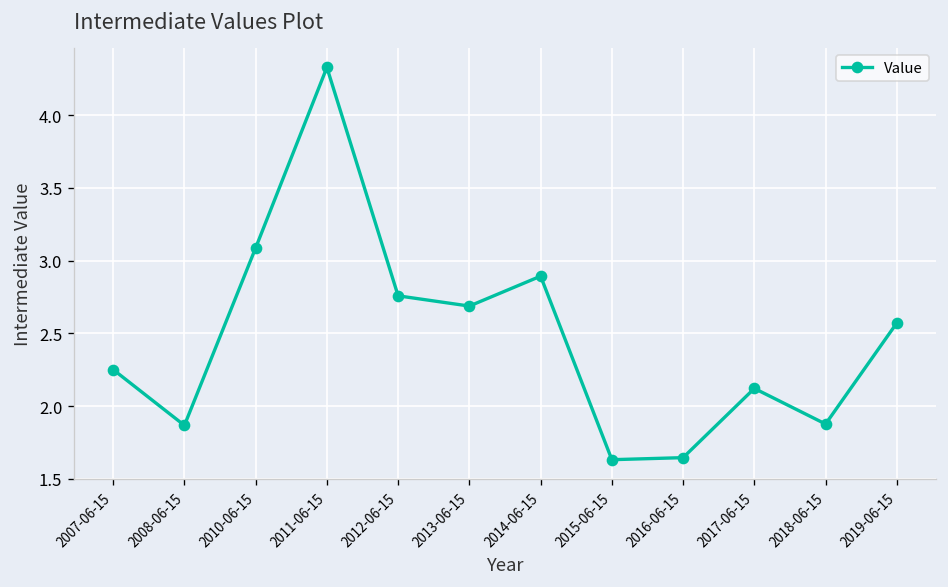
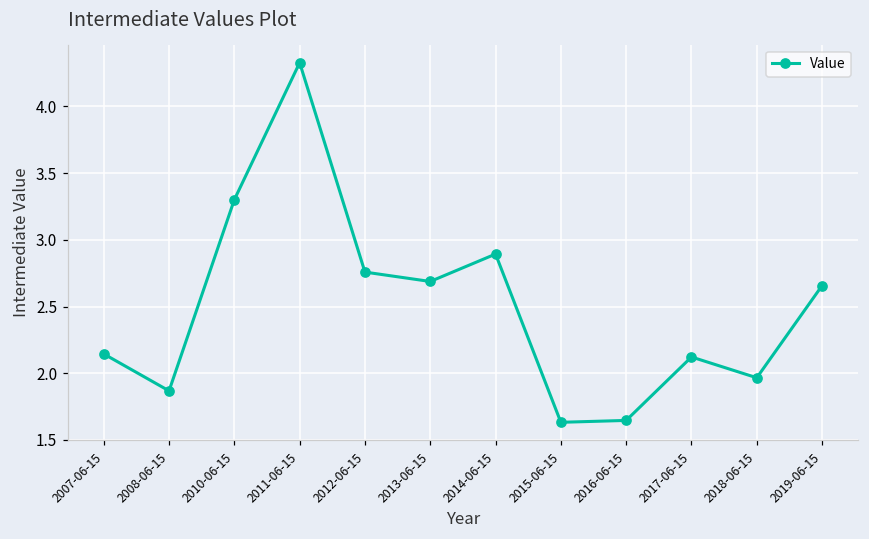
  {
-   "2007-06-15": 2.25,
+   "2007-06-15": 2.14,
    "2008-06-15": 1.87,
-   "2010-06-15": 3.09,
+   "2010-06-15": 3.30,
    "2011-06-15": 4.33,
    "2012-06-15": 2.76,
    "2013-06-15": 2.69,
    "2014-06-15": 2.89,
    "2015-06-15": 1.63,
    "2016-06-15": 1.65,
    "2017-06-15": 2.12,
-   "2018-06-15": 1.88,
-   "2019-06-15": 2.57
+   "2018-06-15": 1.97,
+   "2019-06-15": 2.66
  }
